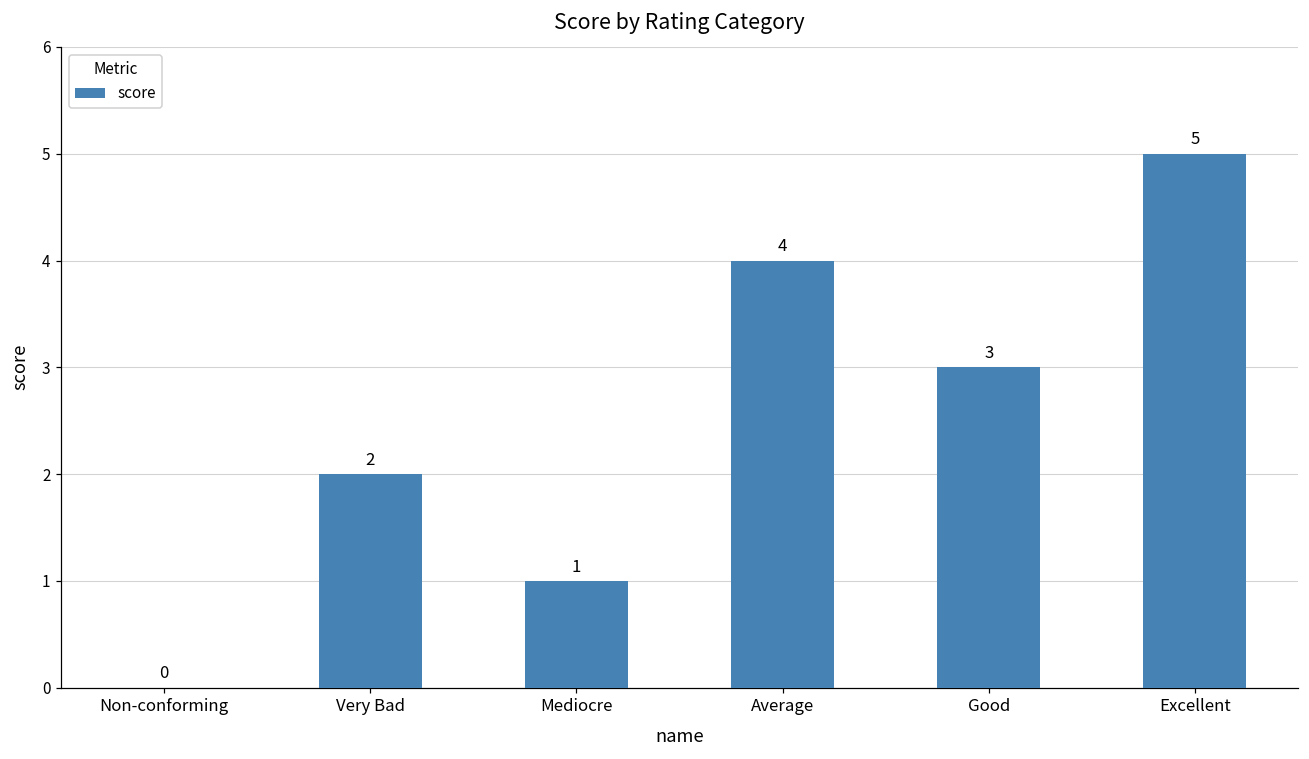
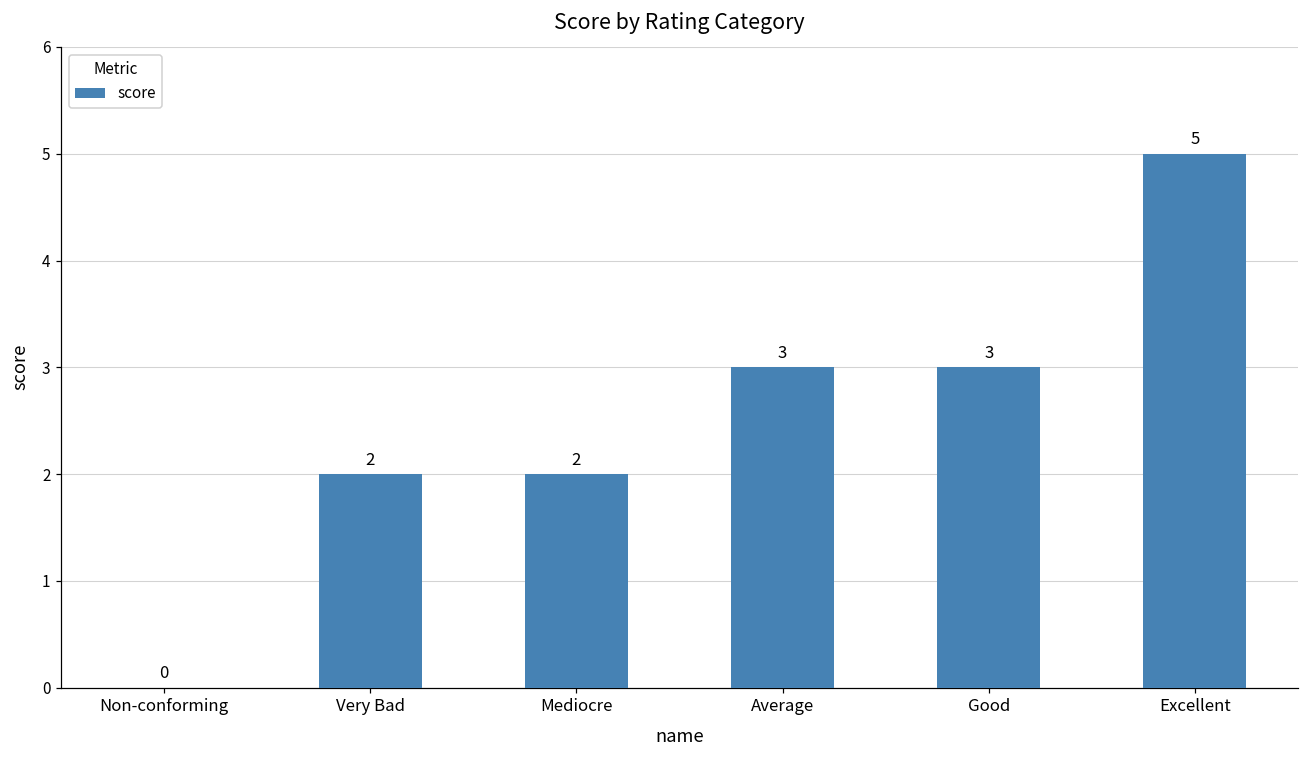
  {
    "Non-conforming": 0,
    "Very Bad": 2,
-   "Mediocre": 1,
-   "Average": 4,
+   "Mediocre": 2,
+   "Average": 3,
    "Good": 3,
    "Excellent": 5
  }
